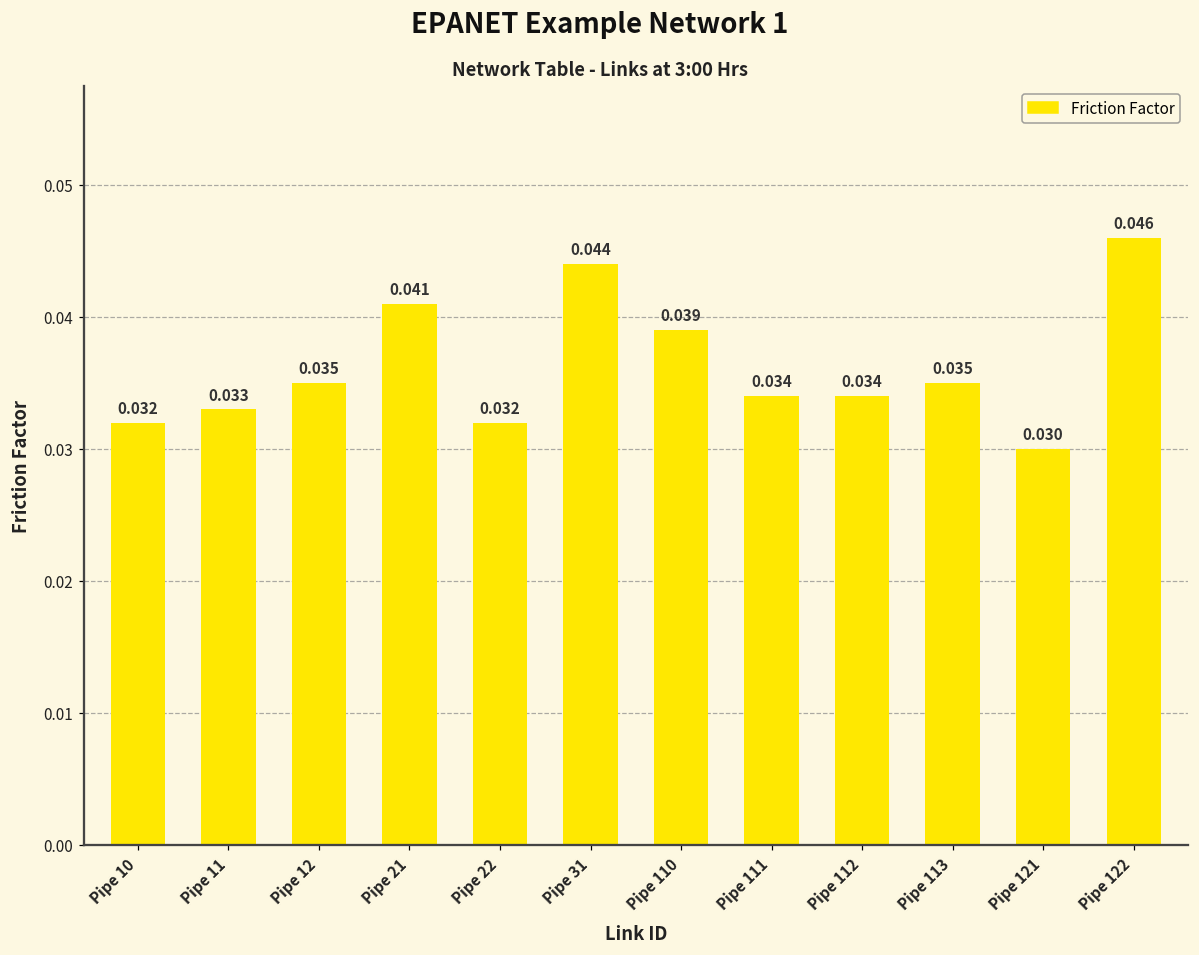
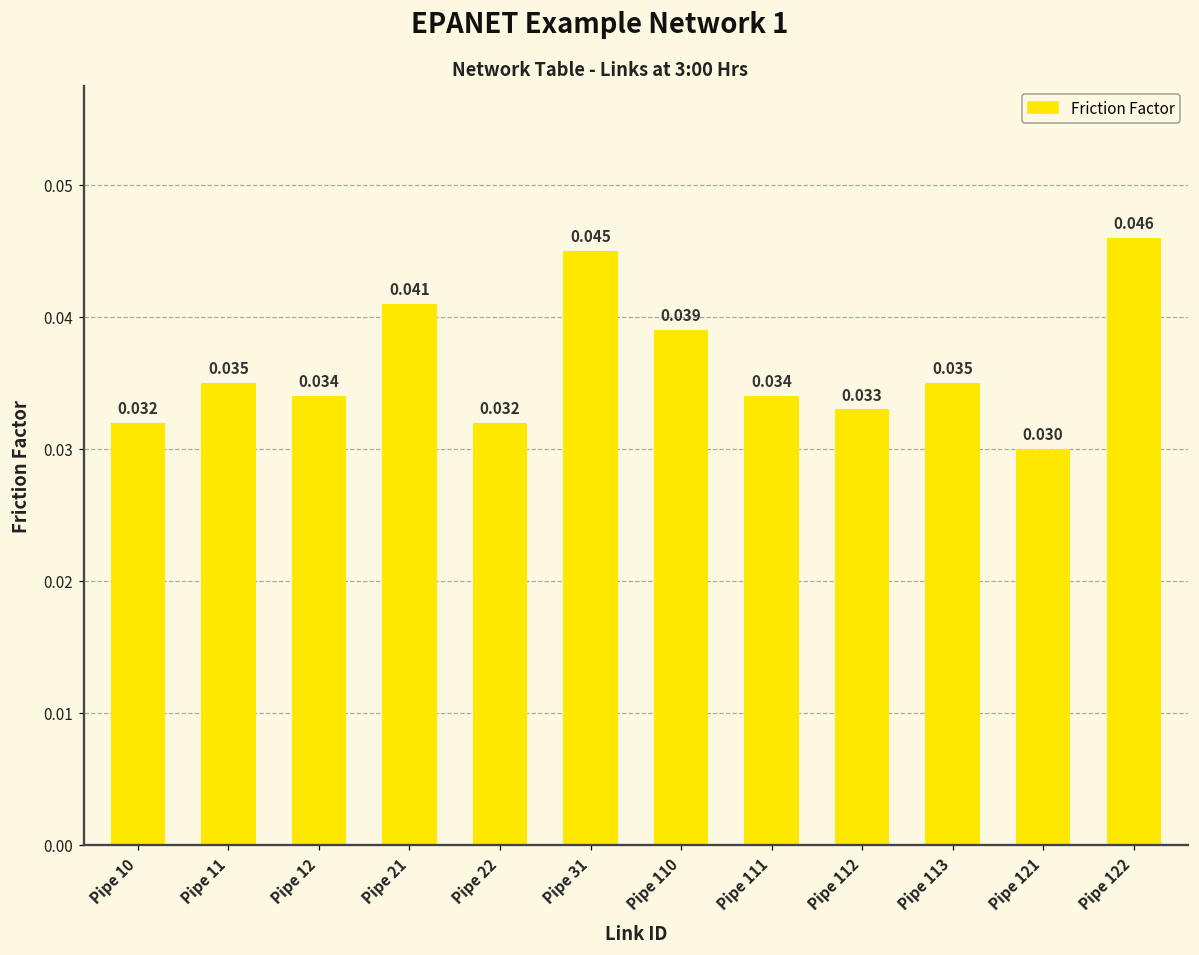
  {
    "Pipe 10": 0.032,
-   "Pipe 11": 0.033,
-   "Pipe 12": 0.035,
+   "Pipe 11": 0.035,
+   "Pipe 12": 0.034,
    "Pipe 21": 0.041,
    "Pipe 22": 0.032,
-   "Pipe 31": 0.044,
+   "Pipe 31": 0.045,
    "Pipe 110": 0.039,
    "Pipe 111": 0.034,
-   "Pipe 112": 0.034,
+   "Pipe 112": 0.033,
    "Pipe 113": 0.035,
    "Pipe 121": 0.030,
    "Pipe 122": 0.046
  }
